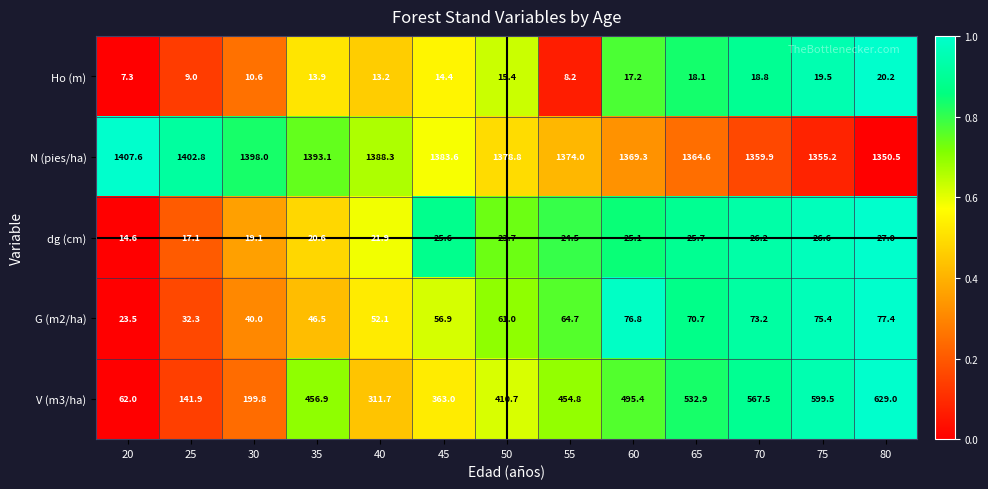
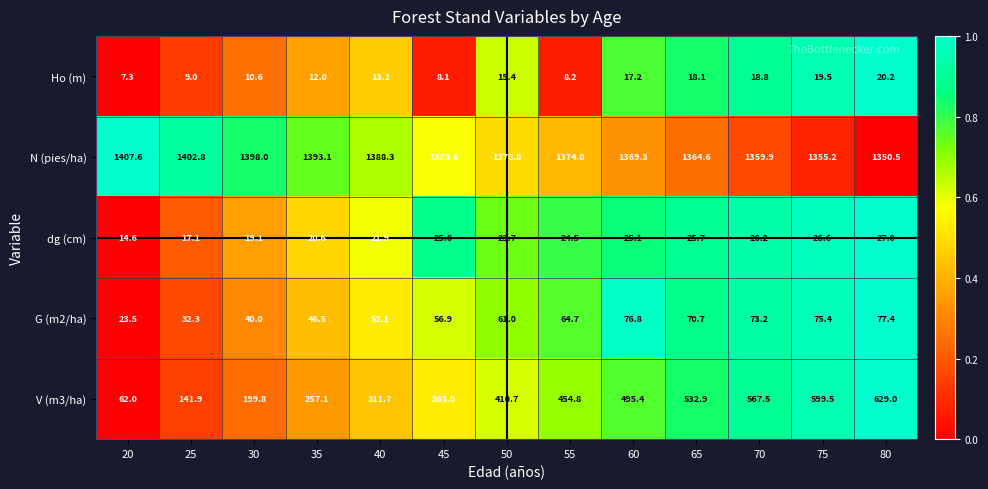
  {
    "Ho (m)": {
      "20": 7.3,
      "25": 9.0,
      "30": 10.6,
-     "35": 13.9,
+     "35": 12.0,
      "40": 13.2,
-     "45": 14.4,
+     "45": 8.1,
      "50": 15.4,
      "55": 8.2,
      "60": 17.2,
      "65": 18.1,
      "70": 18.8,
      "80": 20.2
    },
    "N (pies/ha)": {
      "20": 1407.6,
      "25": 1402.8,
      "30": 1398.0,
      "35": 1393.1,
      "40": 1388.3,
      "45": 1383.6,
      "50": 1378.8,
      "55": 1374.0,
      "60": 1369.3,
      "65": 1364.6,
      "70": 1359.9,
      "75": 1355.2,
      "80": 1350.5
    },
    "dg (cm)": {
      "20": 14.6,
      "25": 17.1,
      "30": 19.1,
      "35": 20.6,
      "40": 21.9,
      "45": 25.6,
      "50": 23.7,
      "55": 24.5,
      "60": 25.1,
      "65": 25.7,
      "70": 26.2,
      "75": 26.6,
      "80": 27.0
    },
    "G (m2/ha)": {
      "20": 23.5,
      "25": 32.3,
      "30": 40.0,
      "35": 46.5,
      "40": 52.1,
      "45": 56.9,
      "50": 61.0,
      "55": 64.7,
      "60": 76.8,
      "65": 70.7,
      "70": 73.2,
      "75": 75.4,
      "80": 77.4
    },
    "V (m3/ha)": {
      "20": 62.0,
      "25": 141.9,
      "30": 199.8,
-     "35": 456.9,
+     "35": 257.1,
      "40": 311.7,
      "45": 363.0,
      "50": 410.7,
      "55": 454.8,
      "60": 495.4,
      "65": 532.9,
      "70": 567.5,
      "75": 599.5,
      "80": 629.0
    }
  }
